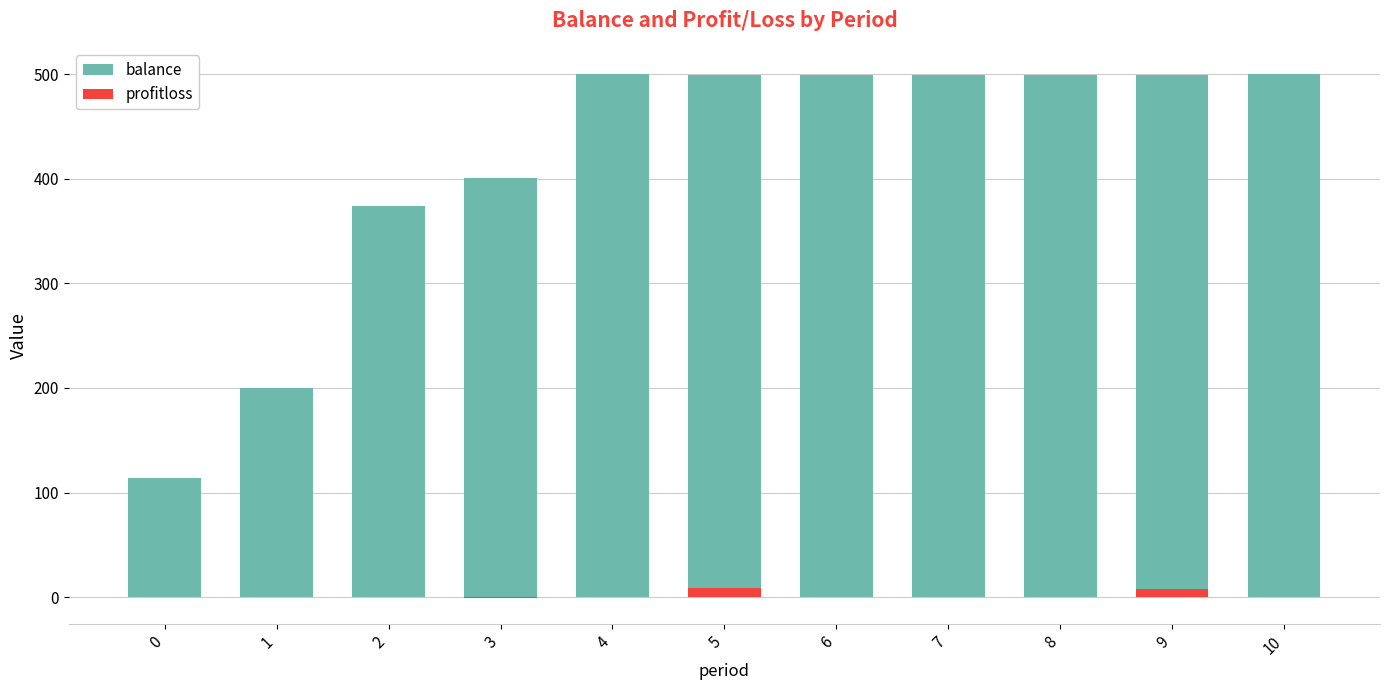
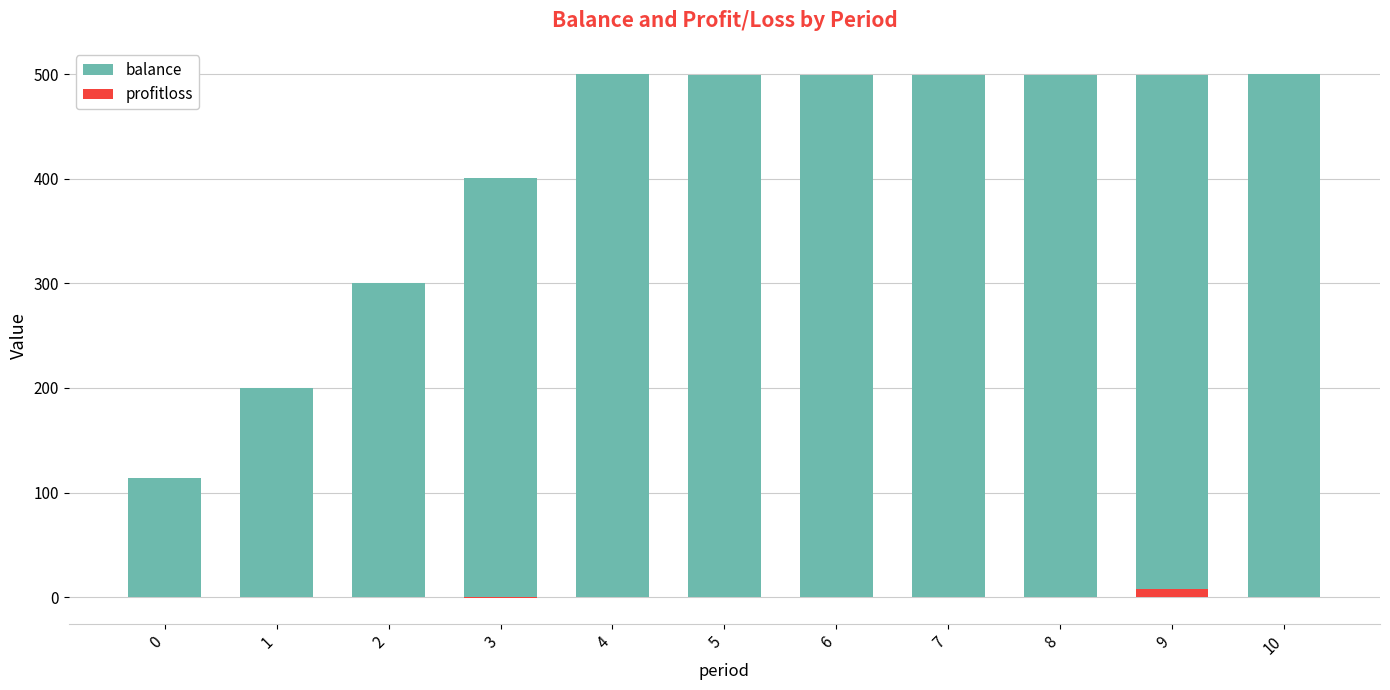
  {
    "balance": {
      "0": 114,
      "1": 200,
-     "2": 374,
+     "2": 300,
      "3": 400,
      "4": 500,
      "5": 500,
      "6": 500,
      "7": 500,
      "8": 500,
      "9": 500,
      "10": 500
    },
    "profitloss": {
      "0": 0,
-     "5": 9
+     "5": 0
    }
  }
